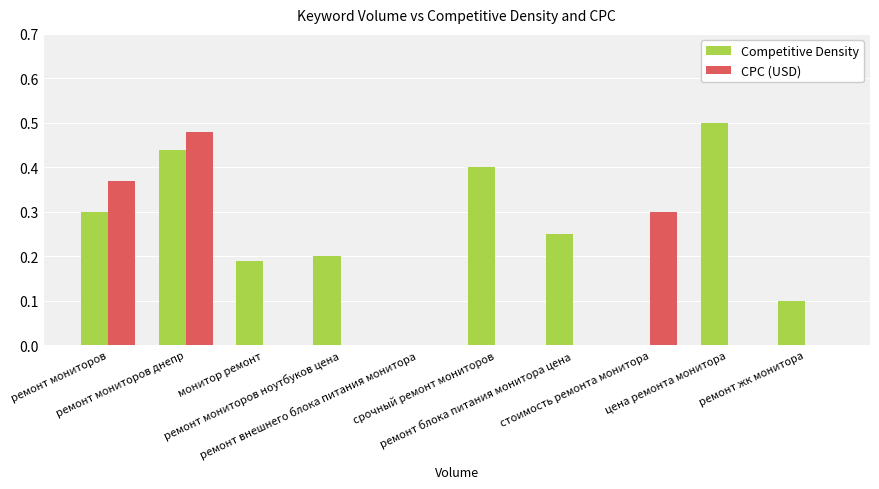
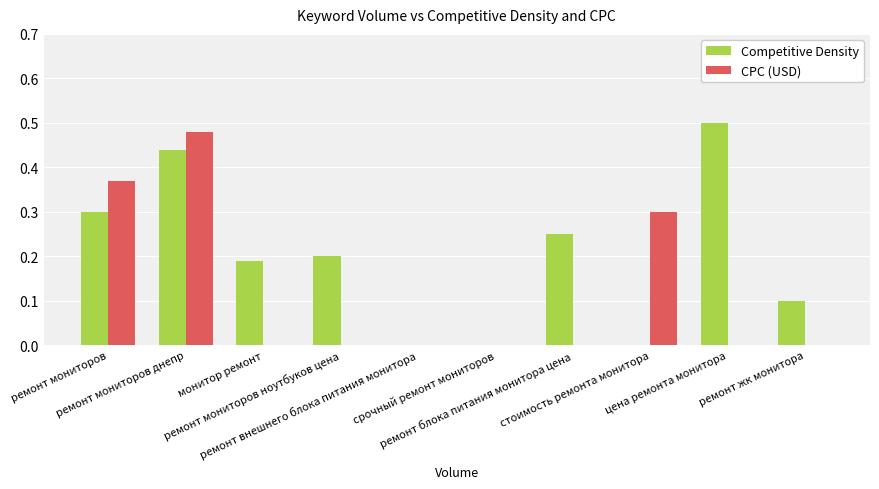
  {
    "Competitive Density": {
      "ремонт мониторов": 0.3,
      "ремонт мониторов днепр": 0.44,
      "монитор ремонт": 0.19,
      "ремонт мониторов ноутбуков цена": 0.2,
      "ремонт внешнего блока питания монитора": 0.0,
-     "срочный ремонт мониторов": 0.4,
+     "срочный ремонт мониторов": 0.0,
      "ремонт блока питания монитора цена": 0.25,
      "стоимость ремонта монитора": 0.0,
      "цена ремонта монитора": 0.5,
      "ремонт жк монитора": 0.1
    },
    "CPC (USD)": {
      "ремонт мониторов": 0.37,
      "ремонт мониторов днепр": 0.48,
      "монитор ремонт": 0.0,
      "ремонт мониторов ноутбуков цена": 0.0,
      "ремонт внешнего блока питания монитора": 0.0,
      "срочный ремонт мониторов": 0.0,
      "ремонт блока питания монитора цена": 0.0,
      "стоимость ремонта монитора": 0.3,
      "цена ремонта монитора": 0.0,
      "ремонт жк монитора": 0.0
    }
  }
